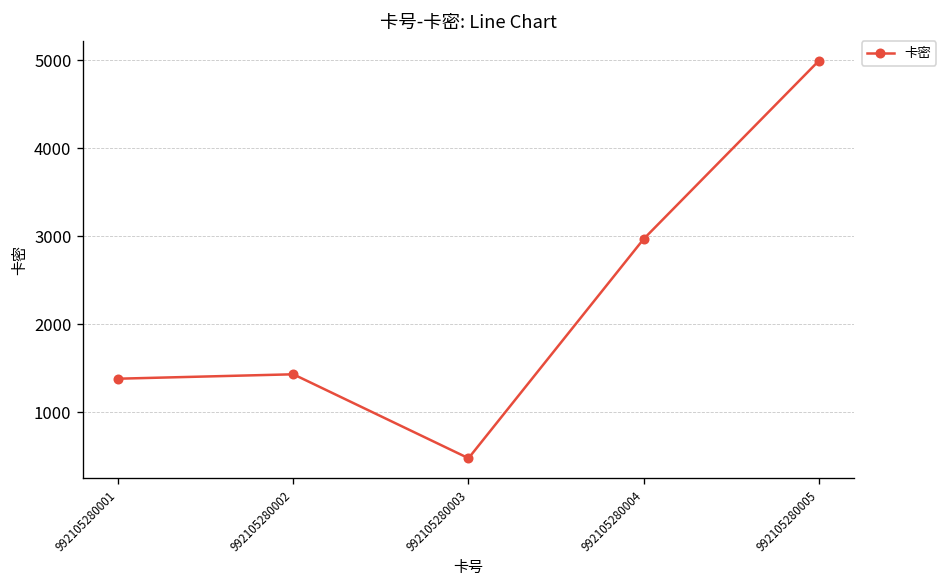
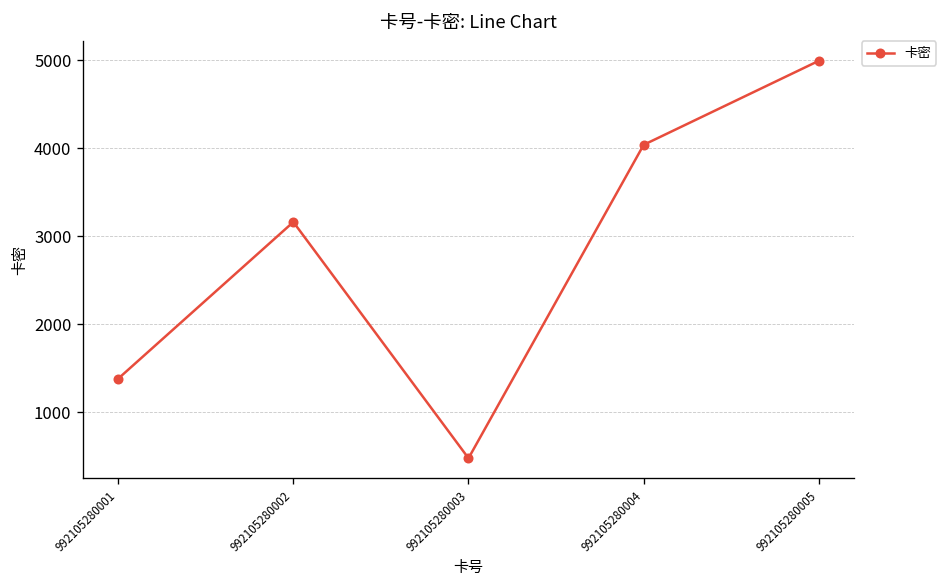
  {
    "992105280001": 1400,
-   "992105280002": 1400,
+   "992105280002": 3200,
    "992105280003": 500,
-   "992105280004": 3000,
+   "992105280004": 4000,
    "992105280005": 5000
  }
